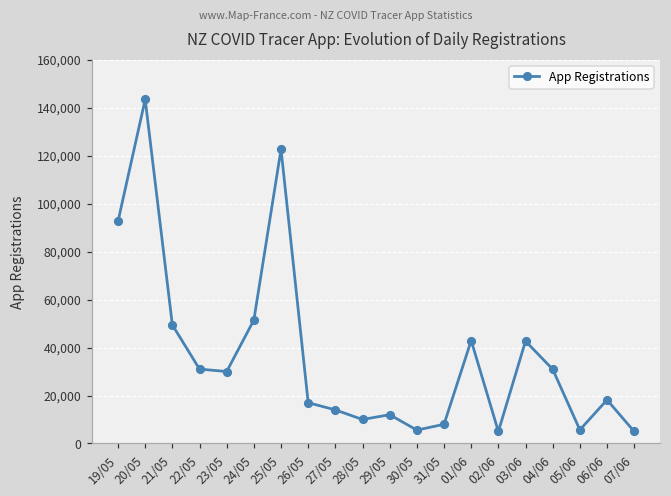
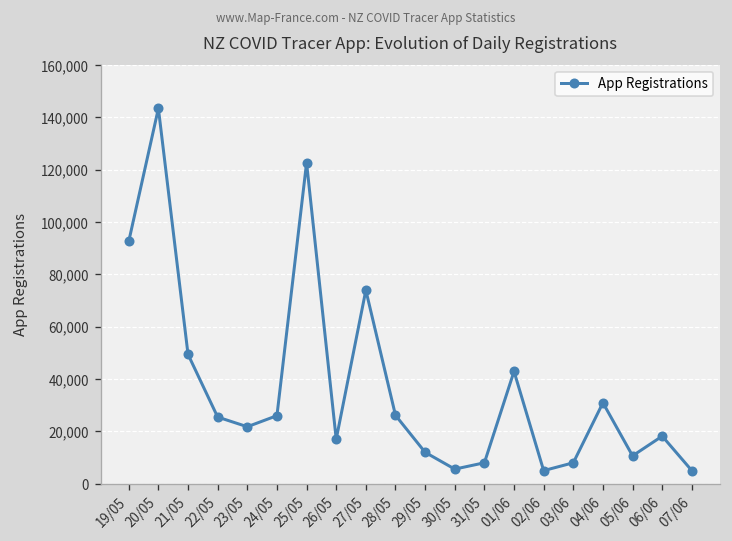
  {
    "19/05": "93,000",
    "20/05": "143,000",
    "21/05": "49,000",
-   "22/05": "31,000",
-   "23/05": "30,000",
-   "24/05": "51,000",
+   "22/05": "25,000",
+   "23/05": "22,000",
+   "24/05": "26,000",
    "25/05": "123,000",
    "26/05": "17,000",
-   "27/05": "14,000",
-   "28/05": "10,000",
+   "27/05": "74,000",
+   "28/05": "26,000",
    "29/05": "12,000",
    "30/05": "6,000",
    "31/05": "8,000",
    "01/06": "43,000",
    "02/06": "5,000",
-   "03/06": "43,000",
+   "03/06": "8,000",
    "04/06": "31,000",
-   "05/06": "6,000",
+   "05/06": "11,000",
    "06/06": "18,000",
    "07/06": "5,000"
  }
